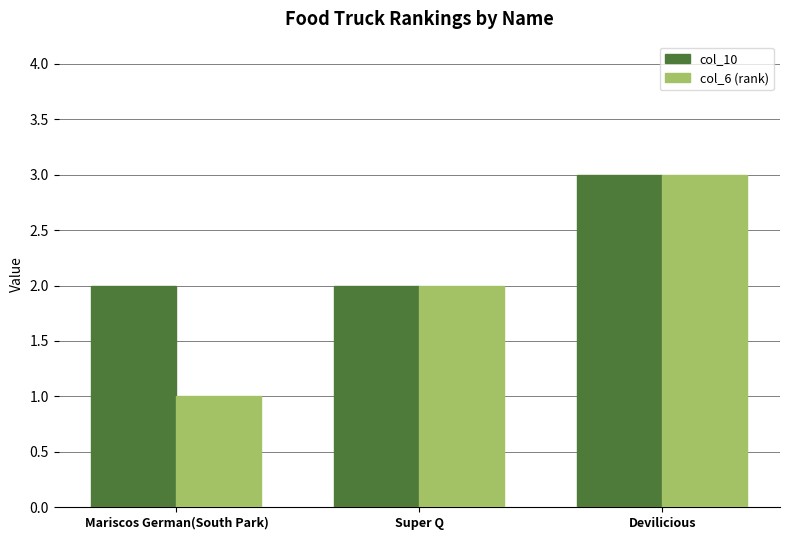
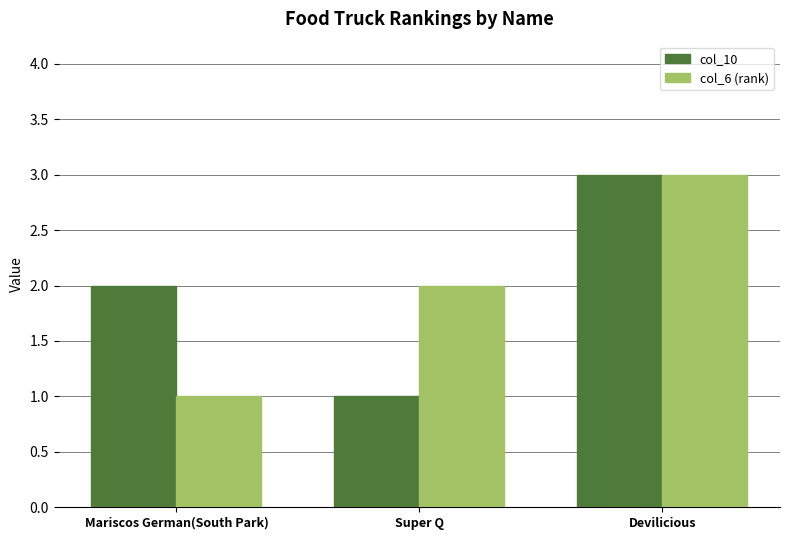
  {
    "col_10": {
      "Mariscos German(South Park)": 2,
-     "Super Q": 2,
+     "Super Q": 1,
      "Devilicious": 3
    },
    "col_6 (rank)": {
      "Mariscos German(South Park)": 1,
      "Super Q": 2,
      "Devilicious": 3
    }
  }
